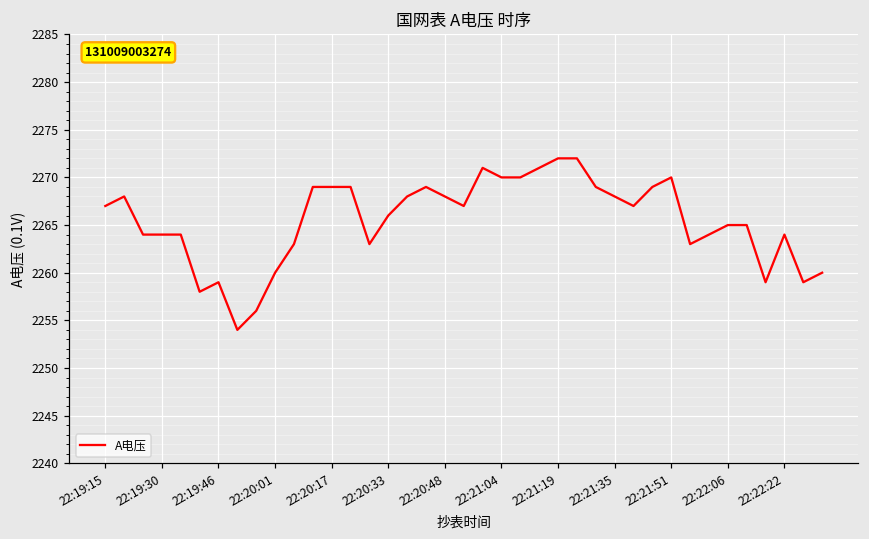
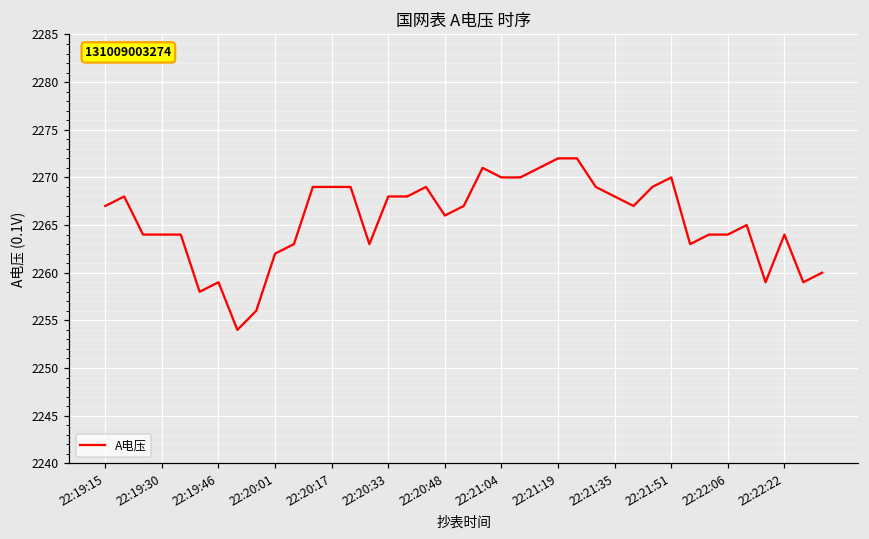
  {
    "22:19:15": 2267,
    "22:19:30": 2264,
    "22:19:46": 2259,
-   "22:20:01": 2260,
+   "22:20:01": 2262,
    "22:20:17": 2269,
-   "22:20:33": 2266,
-   "22:20:48": 2268,
+   "22:20:33": 2268,
+   "22:20:48": 2266,
    "22:21:04": 2270,
    "22:21:19": 2272,
    "22:21:35": 2268,
    "22:21:51": 2270,
-   "22:22:06": 2265,
+   "22:22:06": 2264,
    "22:22:22": 2264
  }
